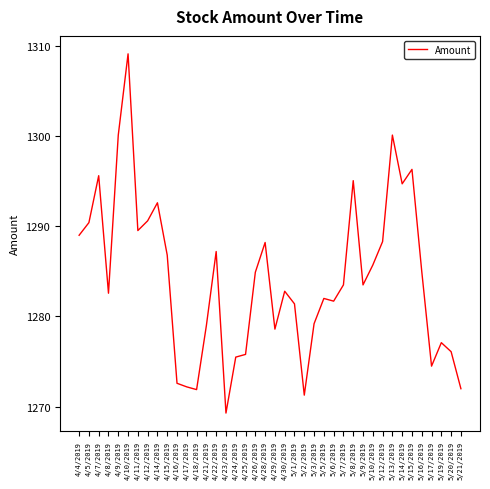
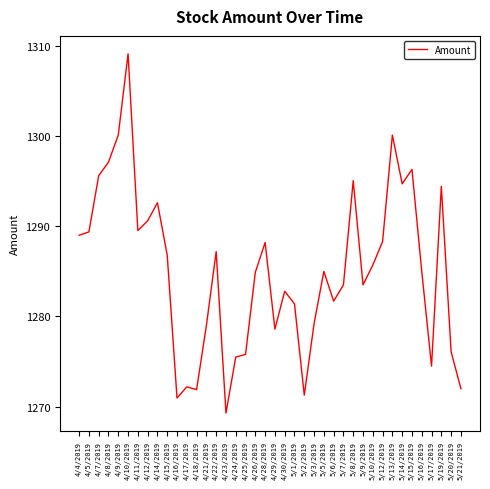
  {
    "4/4/2019": 1289,
-   "4/5/2019": 1290,
+   "4/5/2019": 1289,
    "4/7/2019": 1296,
-   "4/8/2019": 1283,
+   "4/8/2019": 1297,
    "4/9/2019": 1300,
    "4/10/2019": 1309,
    "4/11/2019": 1290,
    "4/12/2019": 1291,
    "4/14/2019": 1293,
    "4/15/2019": 1287,
-   "4/16/2019": 1273,
+   "4/16/2019": 1271,
    "4/17/2019": 1272,
    "4/18/2019": 1272,
    "4/21/2019": 1279,
    "4/22/2019": 1287,
    "4/23/2019": 1269,
    "4/24/2019": 1276,
    "4/25/2019": 1276,
    "4/26/2019": 1285,
    "4/28/2019": 1288,
    "4/29/2019": 1279,
    "4/30/2019": 1283,
    "5/1/2019": 1281,
    "5/2/2019": 1271,
    "5/3/2019": 1279,
-   "5/5/2019": 1282,
+   "5/5/2019": 1285,
    "5/6/2019": 1282,
    "5/7/2019": 1284,
    "5/8/2019": 1295,
    "5/9/2019": 1284,
    "5/10/2019": 1286,
    "5/12/2019": 1288,
    "5/13/2019": 1300,
    "5/14/2019": 1295,
    "5/15/2019": 1296,
    "5/16/2019": 1285,
    "5/17/2019": 1275,
-   "5/19/2019": 1277,
+   "5/19/2019": 1294,
    "5/20/2019": 1276,
    "5/21/2019": 1272
  }
